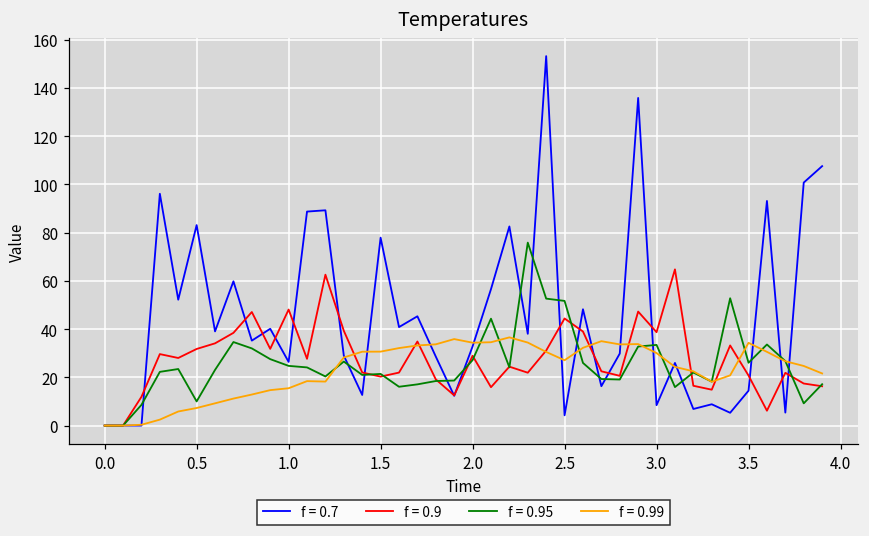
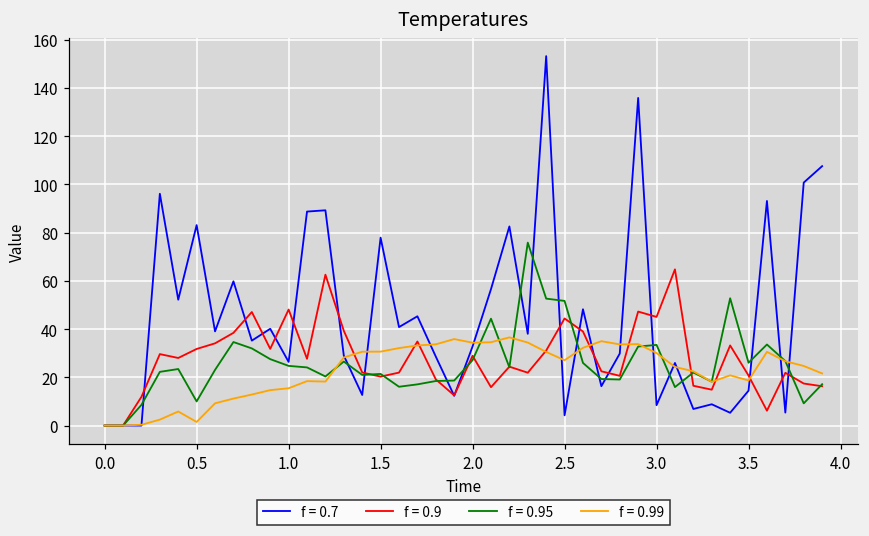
  {
    "f = 0.7": {
      "0.5": 83,
      "1.0": 26,
      "1.5": 78,
      "2.0": 33,
      "2.5": 4,
      "3.0": 8,
      "3.5": 14
    },
    "f = 0.9": {
      "0.5": 32,
      "1.0": 48,
      "2.0": 29,
      "2.5": 44,
-     "3.0": 39,
+     "3.0": 45,
      "3.5": 21
    },
    "f = 0.95": {
      "0.5": 10,
      "1.0": 25,
      "2.0": 27,
      "2.5": 52,
      "3.0": 33,
      "3.5": 26
    },
    "f = 0.99": {
-     "0.5": 7,
+     "0.5": 2,
      "1.0": 15,
      "1.5": 31,
      "2.0": 34,
      "2.5": 27,
      "3.0": 30,
-     "3.5": 34
+     "3.5": 19
    }
  }
